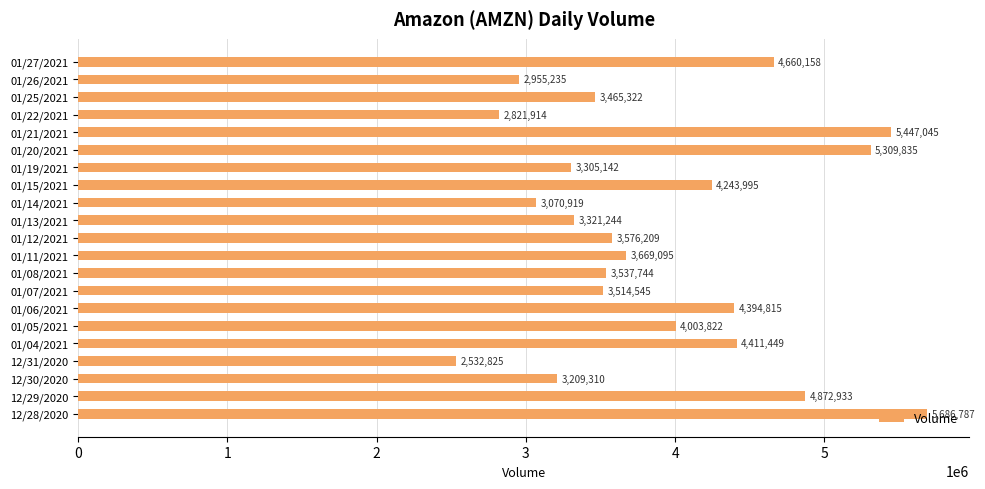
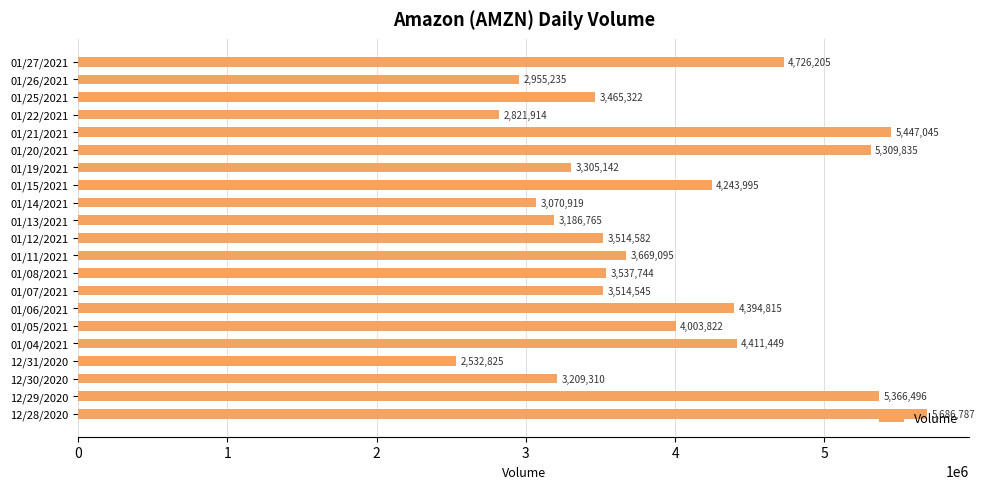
  {
-   "01/27/2021": "4,660,158",
+   "01/27/2021": "4,726,205",
    "01/26/2021": "2,955,235",
    "01/25/2021": "3,465,322",
    "01/22/2021": "2,821,914",
    "01/21/2021": "5,447,045",
    "01/20/2021": "5,309,835",
    "01/19/2021": "3,305,142",
    "01/15/2021": "4,243,995",
    "01/14/2021": "3,070,919",
-   "01/13/2021": "3,321,244",
-   "01/12/2021": "3,576,209",
+   "01/13/2021": "3,186,765",
+   "01/12/2021": "3,514,582",
    "01/11/2021": "3,669,095",
    "01/08/2021": "3,537,744",
    "01/07/2021": "3,514,545",
    "01/06/2021": "4,394,815",
    "01/05/2021": "4,003,822",
    "01/04/2021": "4,411,449",
    "12/31/2020": "2,532,825",
    "12/30/2020": "3,209,310",
-   "12/29/2020": "4,872,933",
+   "12/29/2020": "5,366,496",
    "12/28/2020": "5,686,787"
  }
